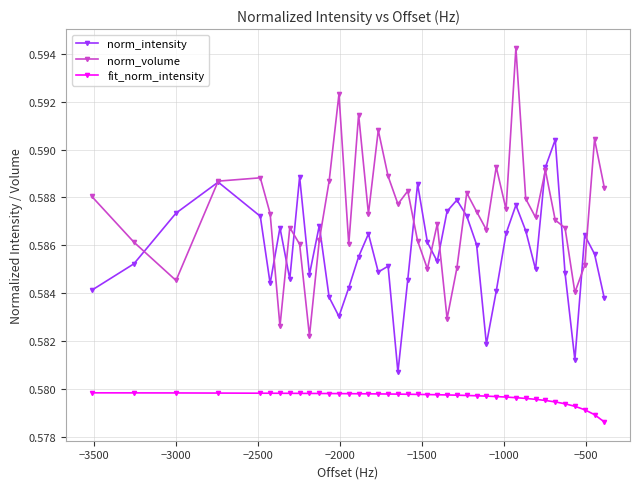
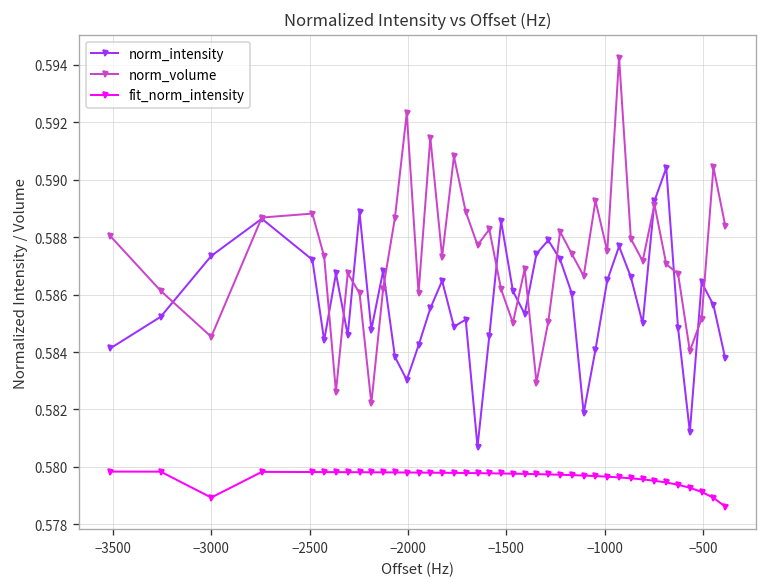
  {
    "norm_intensity": {
      "−3000": 0.5873
    },
    "norm_volume": {
      "−3000": 0.5845
    },
    "fit_norm_intensity": {
-     "−3000": 0.5798
+     "−3000": 0.5789
    }
  }
